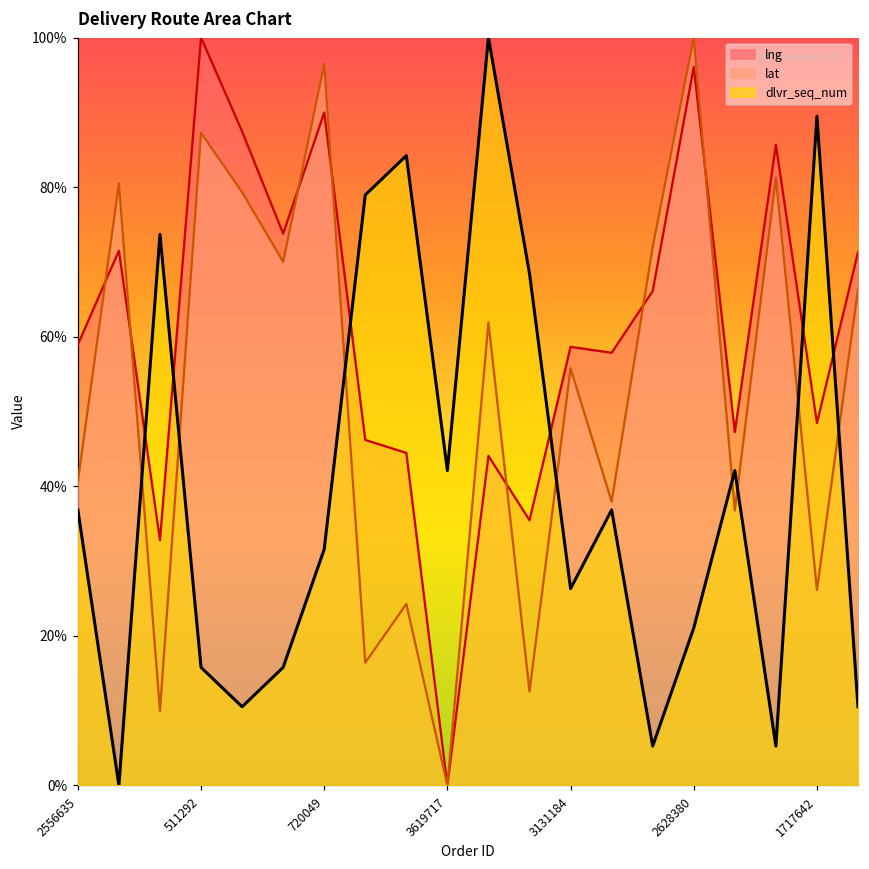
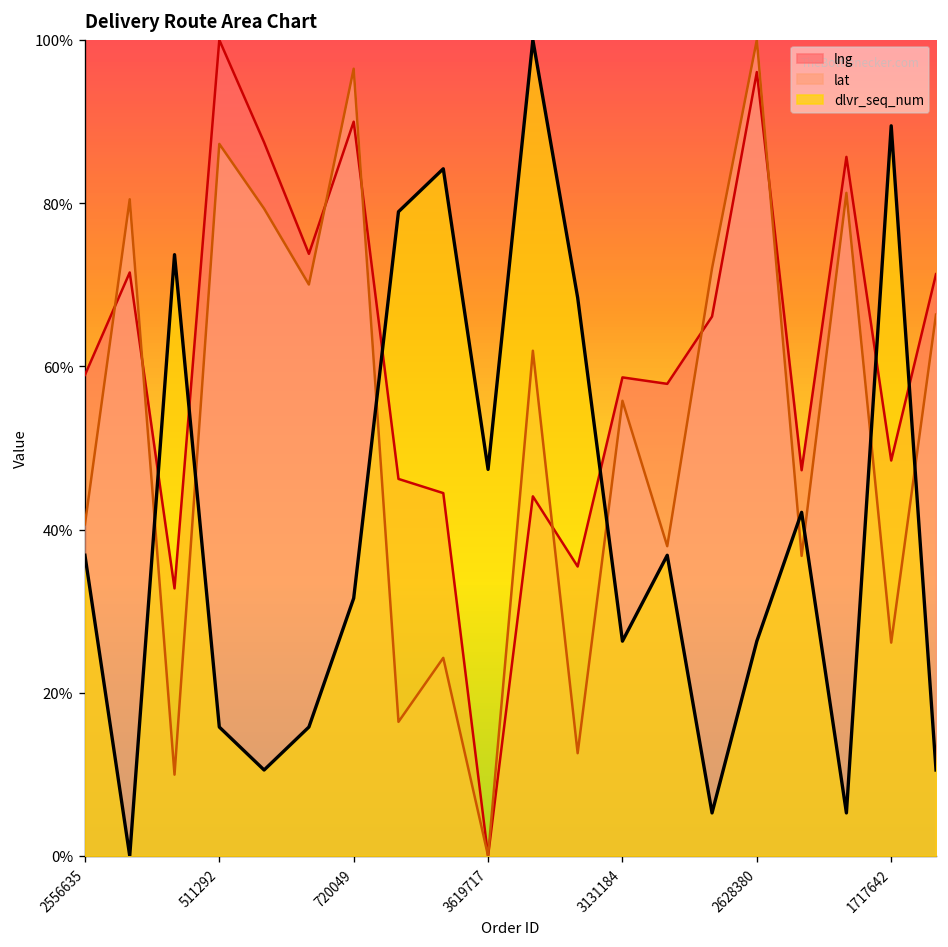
  {
    "dlvr_seq_num": {
      "2556635": "37%",
      "511292": "16%",
      "720049": "32%",
-     "3619717": "42%",
+     "3619717": "47%",
      "3131184": "26%",
-     "2628380": "21%",
+     "2628380": "26%",
      "1717642": "89%"
    }
  }
